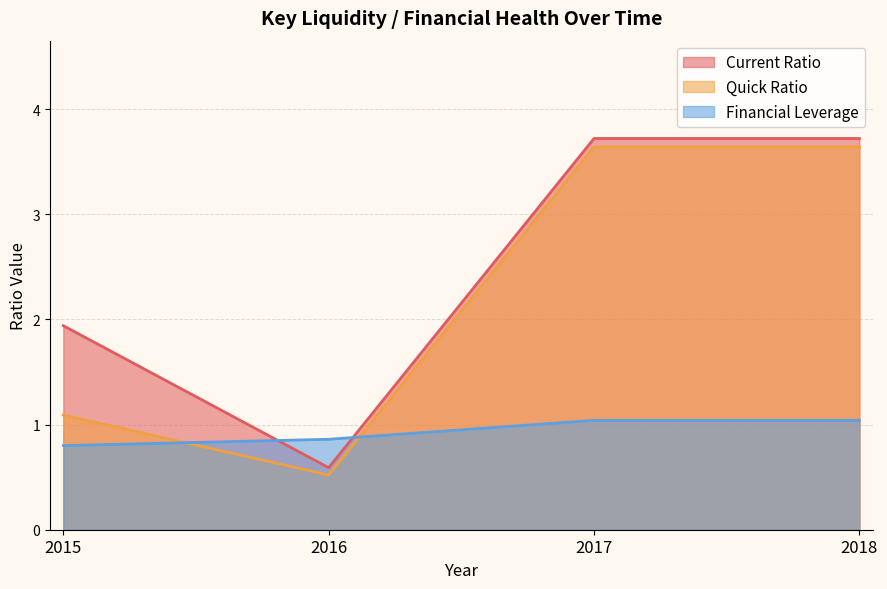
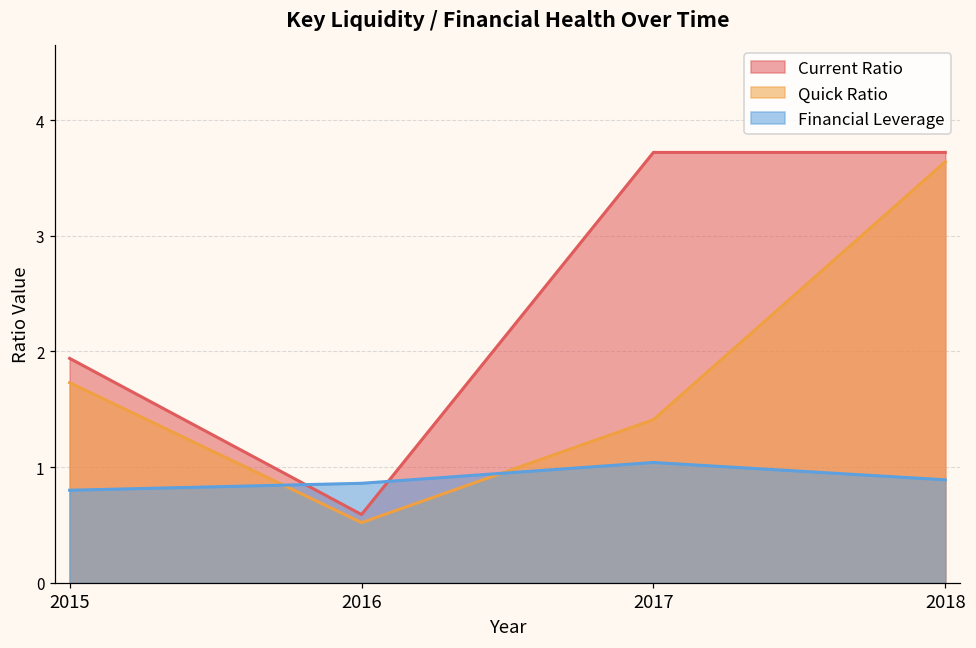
  {
    "Current Ratio": {
      "2015": 1.94,
      "2016": 0.59,
      "2017": 3.72,
      "2018": 3.72
    },
    "Quick Ratio": {
-     "2015": 1.09,
+     "2015": 1.73,
      "2016": 0.52,
-     "2017": 3.64,
+     "2017": 1.41,
      "2018": 3.64
    },
    "Financial Leverage": {
      "2015": 0.80,
      "2016": 0.86,
      "2017": 1.04,
-     "2018": 1.04
+     "2018": 0.89
    }
  }
